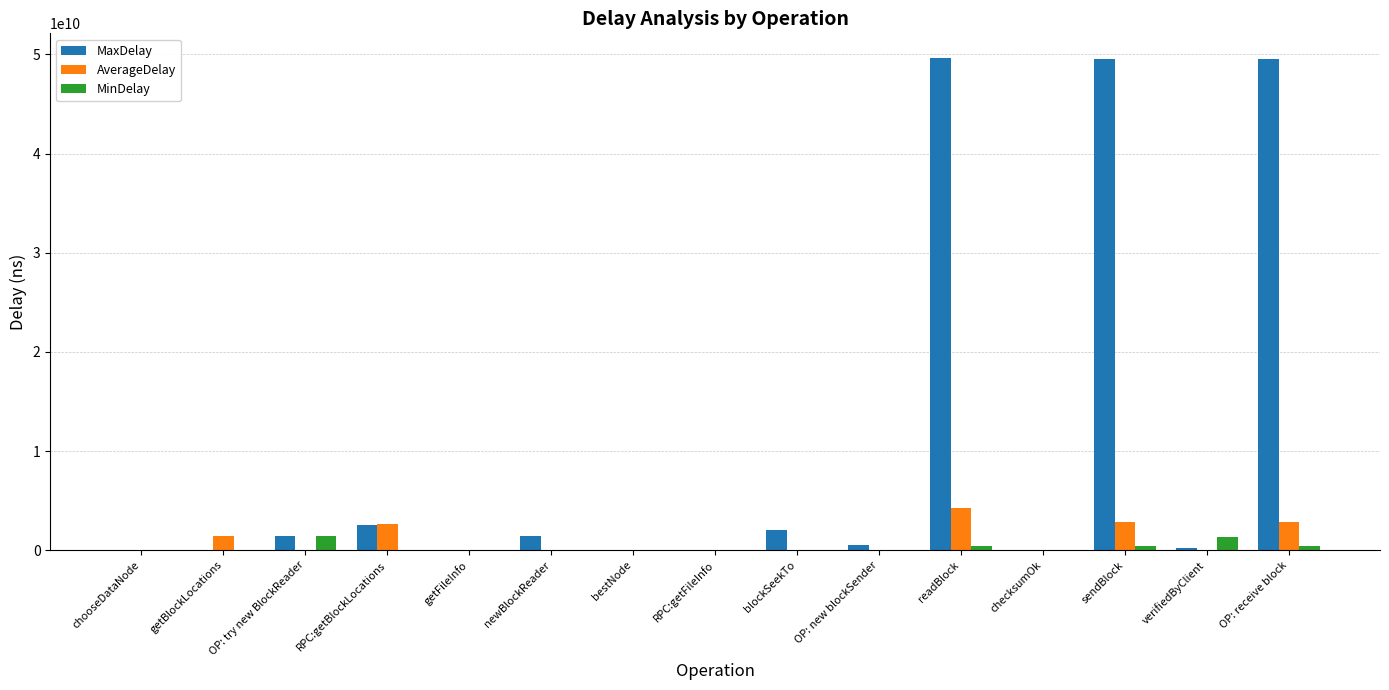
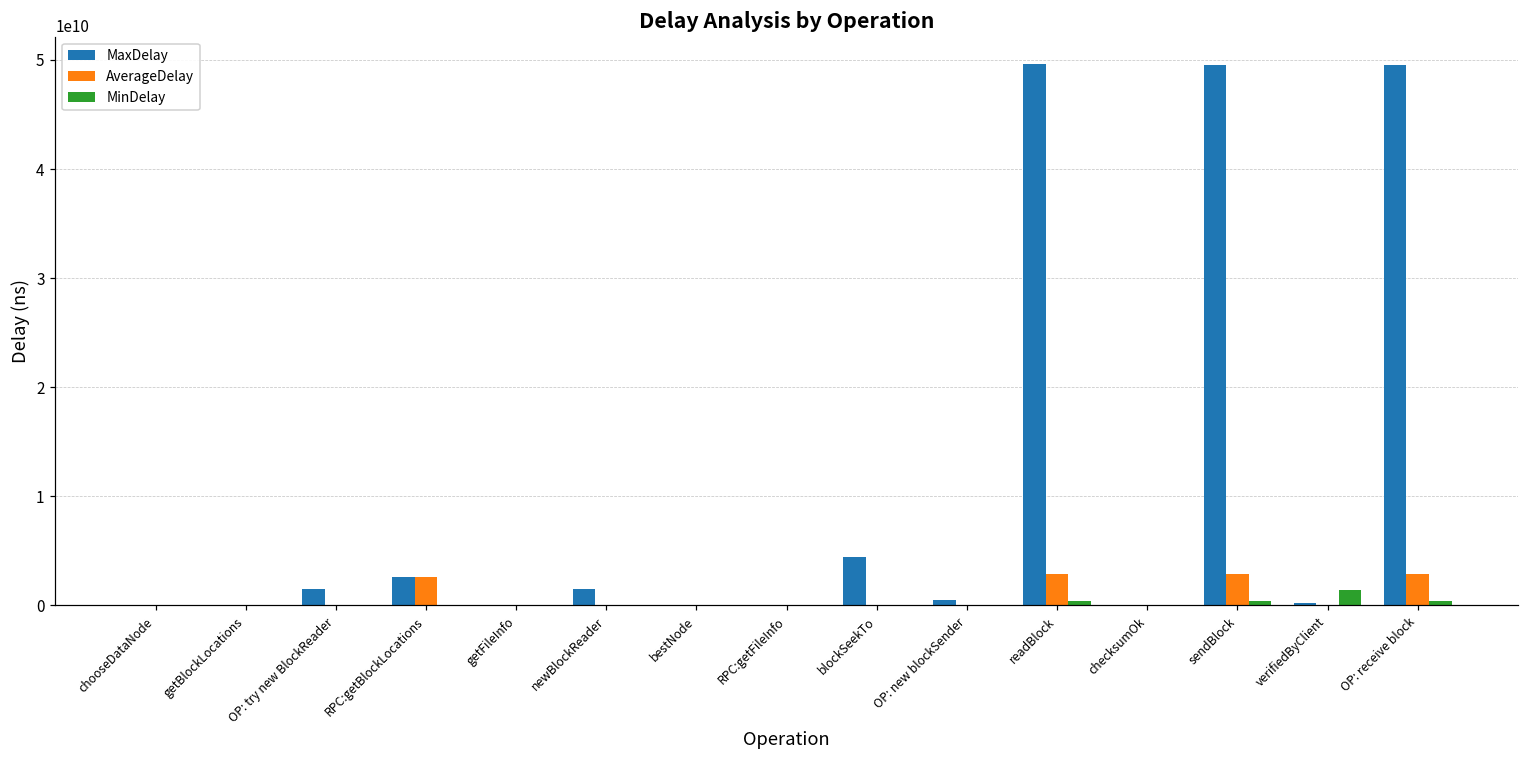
  {
    "MaxDelay": {
      "OP: try new BlockReader": 1000000000,
      "RPC:getBlockLocations": 3000000000,
      "newBlockReader": 1000000000,
-     "blockSeekTo": 2000000000,
+     "blockSeekTo": 4000000000,
      "OP: new blockSender": 0,
      "readBlock": 50000000000,
      "sendBlock": 50000000000,
      "OP: receive block": 50000000000
    },
    "AverageDelay": {
-     "getBlockLocations": 1000000000,
+     "getBlockLocations": 0,
      "RPC:getBlockLocations": 3000000000,
-     "readBlock": 4000000000,
+     "readBlock": 3000000000,
      "sendBlock": 3000000000,
      "OP: receive block": 3000000000
    },
    "MinDelay": {
      "chooseDataNode": 0,
      "getBlockLocations": 0,
-     "OP: try new BlockReader": 1000000000,
+     "OP: try new BlockReader": 0,
      "getFileInfo": 0,
      "bestNode": 0,
      "OP: new blockSender": 0,
      "readBlock": 0,
      "checksumOk": 0,
      "sendBlock": 0,
      "verifiedByClient": 1000000000,
      "OP: receive block": 0
    }
  }
